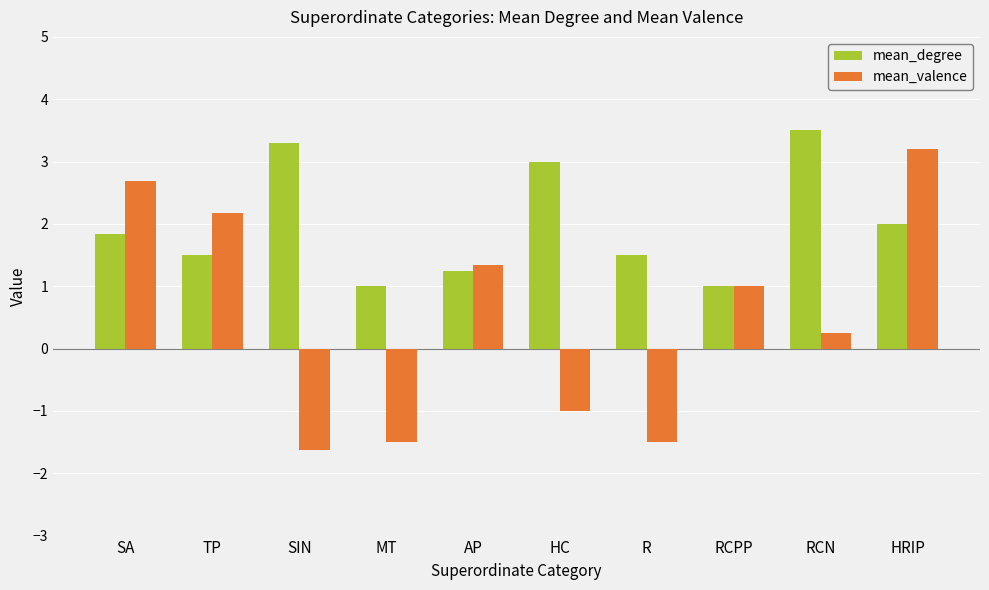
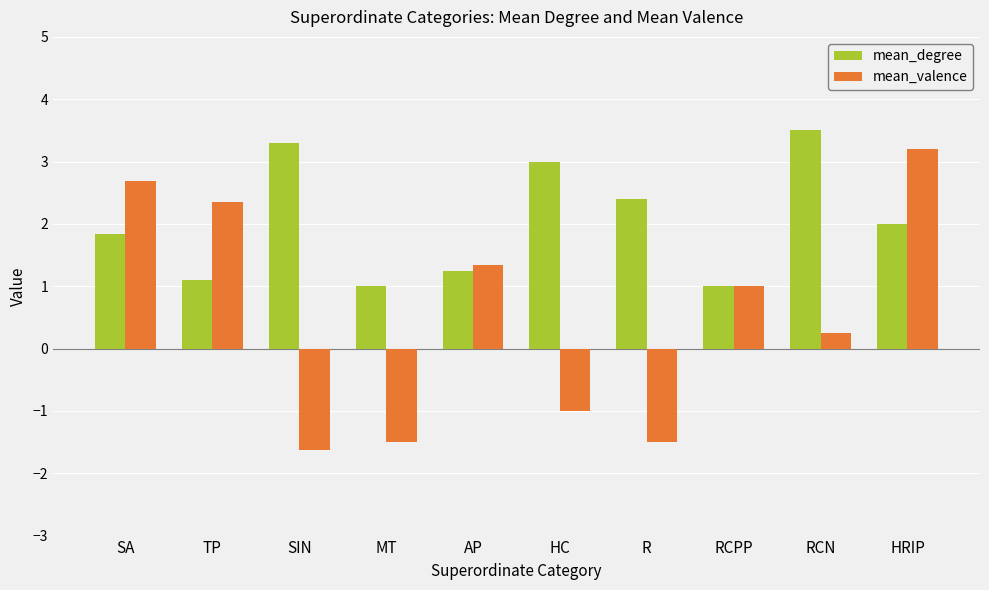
  {
    "mean_degree": {
      "SA": 1.8,
-     "TP": 1.5,
+     "TP": 1.1,
      "SIN": 3.3,
      "MT": 1.0,
      "AP": 1.3,
      "HC": 3.0,
-     "R": 1.5,
+     "R": 2.4,
      "RCPP": 1.0,
      "RCN": 3.5,
      "HRIP": 2.0
    },
    "mean_valence": {
      "SA": 2.7,
-     "TP": 2.2,
+     "TP": 2.4,
      "SIN": -1.6,
      "MT": -1.5,
      "AP": 1.3,
      "HC": -1.0,
      "R": -1.5,
      "RCPP": 1.0,
      "RCN": 0.3,
      "HRIP": 3.2
    }
  }
